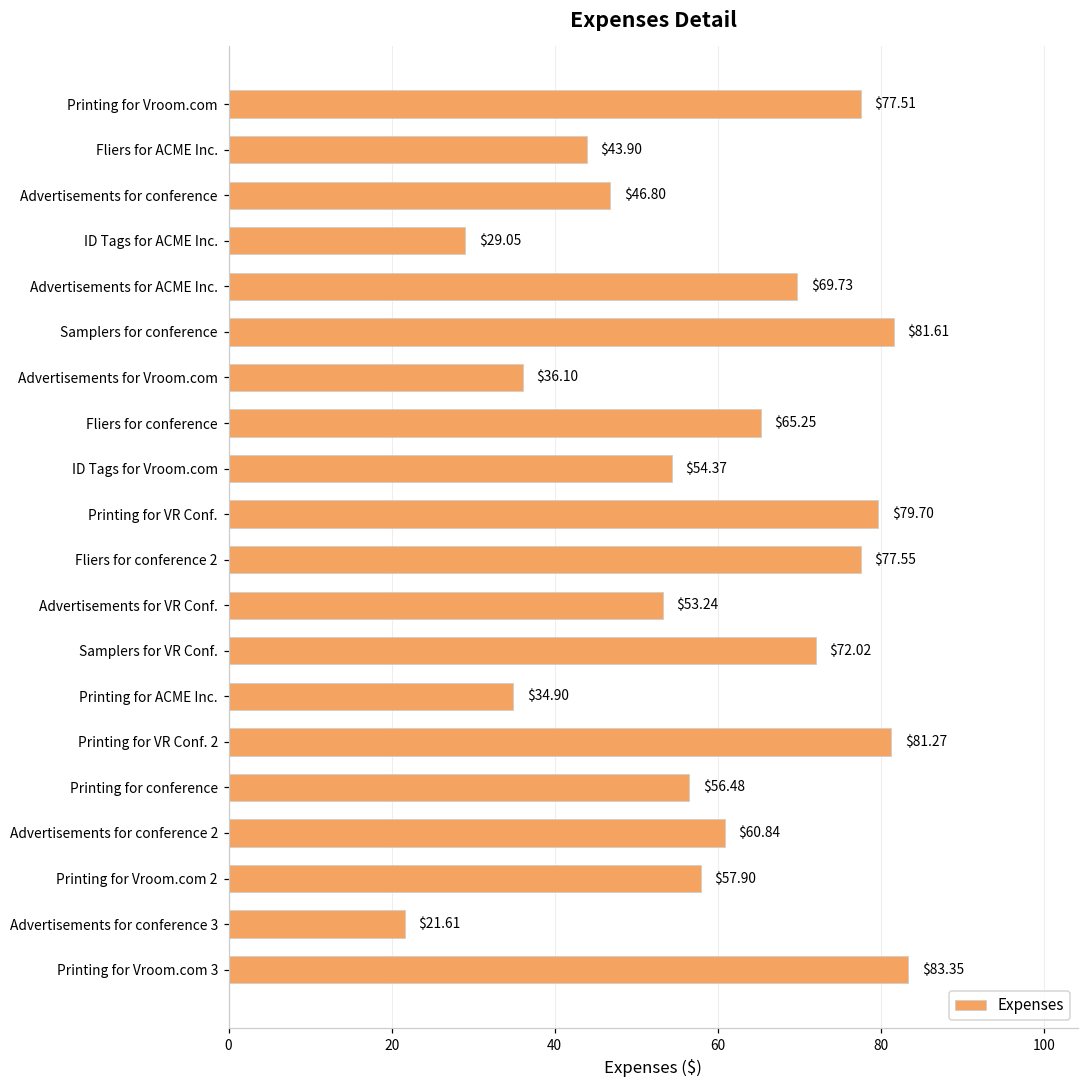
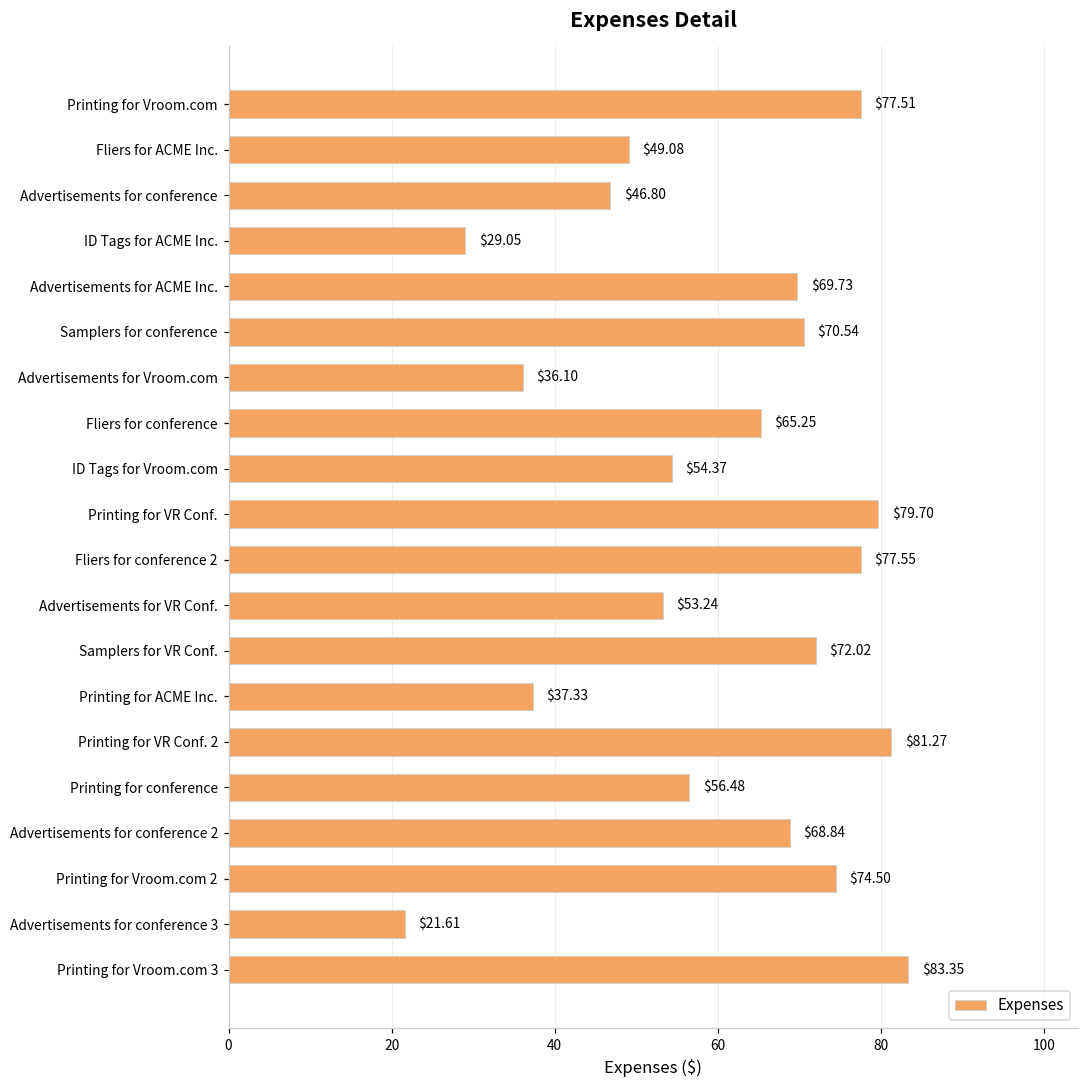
  {
    "Printing for Vroom.com": "$77.51",
-   "Fliers for ACME Inc.": "$43.90",
+   "Fliers for ACME Inc.": "$49.08",
    "Advertisements for conference": "$46.80",
    "ID Tags for ACME Inc.": "$29.05",
    "Advertisements for ACME Inc.": "$69.73",
-   "Samplers for conference": "$81.61",
+   "Samplers for conference": "$70.54",
    "Advertisements for Vroom.com": "$36.10",
    "Fliers for conference": "$65.25",
    "ID Tags for Vroom.com": "$54.37",
    "Printing for VR Conf.": "$79.70",
    "Fliers for conference 2": "$77.55",
    "Advertisements for VR Conf.": "$53.24",
    "Samplers for VR Conf.": "$72.02",
-   "Printing for ACME Inc.": "$34.90",
+   "Printing for ACME Inc.": "$37.33",
    "Printing for VR Conf. 2": "$81.27",
    "Printing for conference": "$56.48",
-   "Advertisements for conference 2": "$60.84",
-   "Printing for Vroom.com 2": "$57.90",
+   "Advertisements for conference 2": "$68.84",
+   "Printing for Vroom.com 2": "$74.50",
    "Advertisements for conference 3": "$21.61",
    "Printing for Vroom.com 3": "$83.35"
  }
